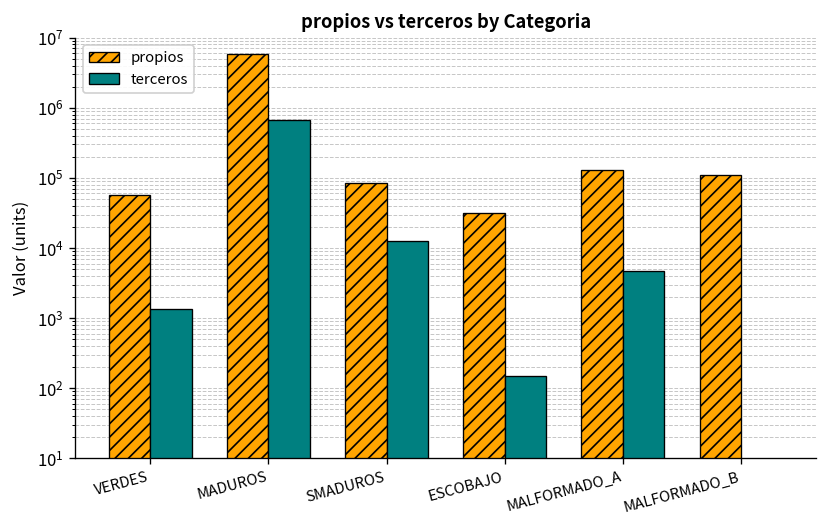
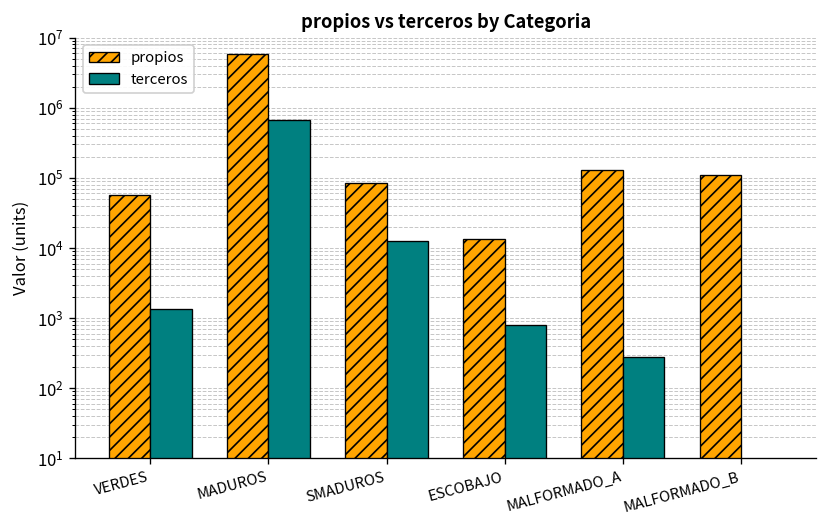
  {
    "propios": {
      "VERDES": 60000,
      "MADUROS": 6000000,
      "SMADUROS": 90000,
-     "ESCOBAJO": 30000,
+     "ESCOBAJO": 13000,
      "MALFORMADO_A": 130000,
      "MALFORMADO_B": 110000
    },
    "terceros": {
      "VERDES": 1300,
      "MADUROS": 700000,
      "SMADUROS": 13000,
-     "ESCOBAJO": 150,
-     "MALFORMADO_A": 5000
+     "ESCOBAJO": 800,
+     "MALFORMADO_A": 300
    }
  }
